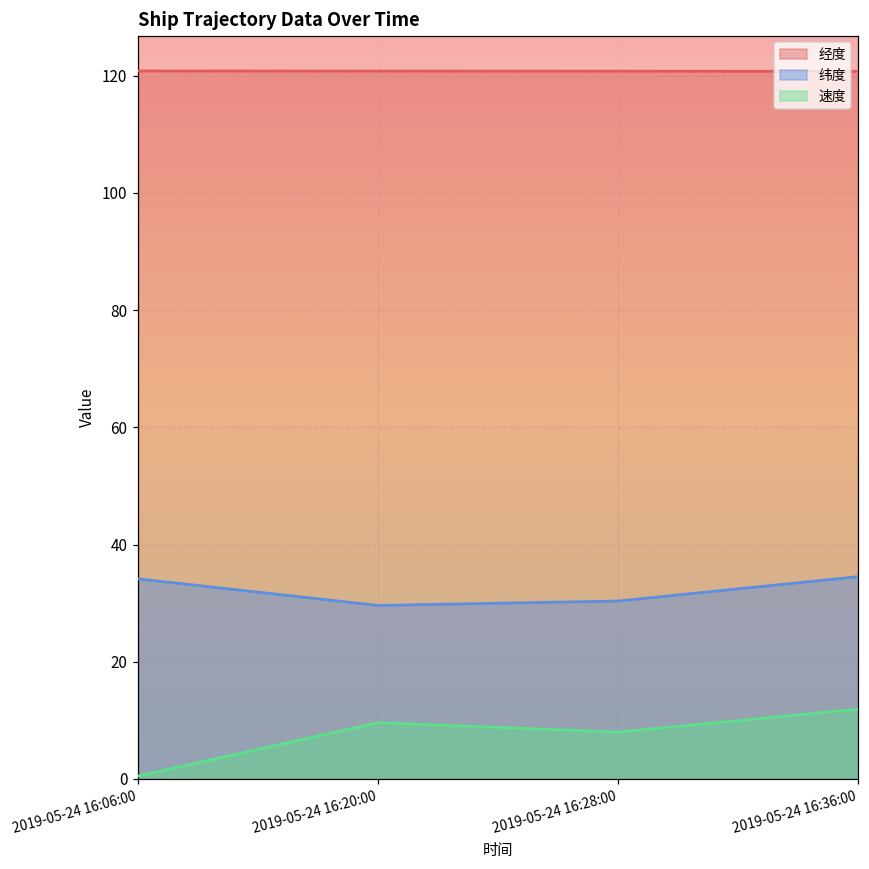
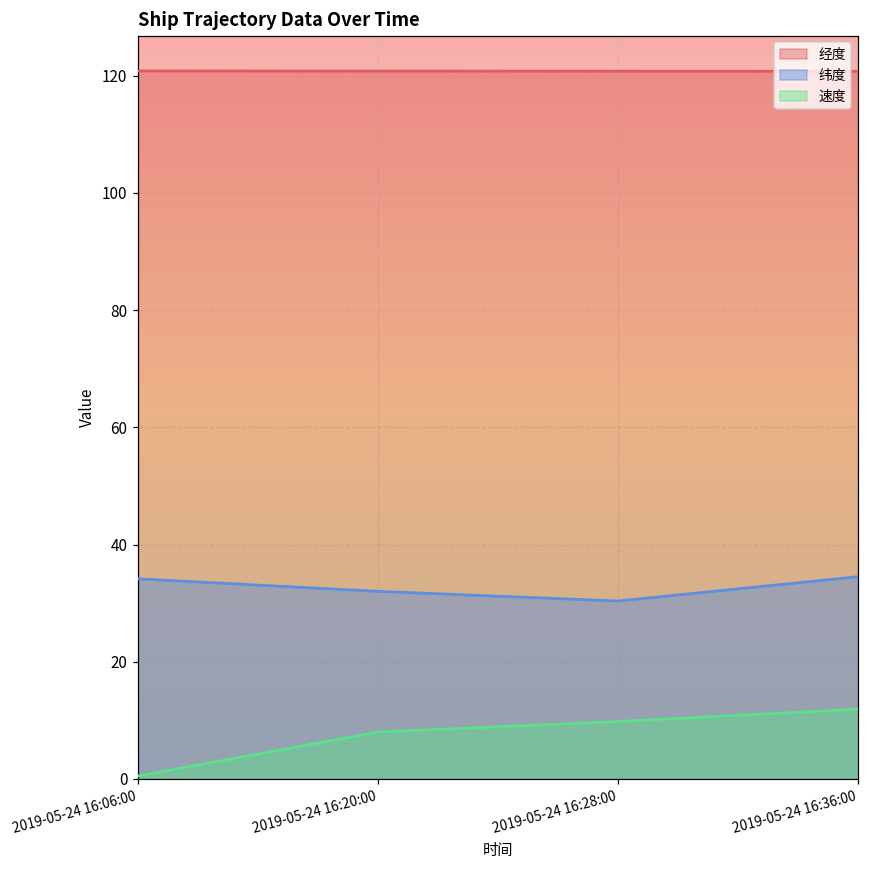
  {
    "经度": {
      "2019-05-24 16:06:00": 121,
      "2019-05-24 16:20:00": 121,
      "2019-05-24 16:28:00": 121,
      "2019-05-24 16:36:00": 121
    },
    "纬度": {
      "2019-05-24 16:06:00": 34,
-     "2019-05-24 16:20:00": 30,
+     "2019-05-24 16:20:00": 32,
      "2019-05-24 16:28:00": 30,
      "2019-05-24 16:36:00": 35
    },
    "速度": {
      "2019-05-24 16:06:00": 1,
-     "2019-05-24 16:20:00": 10,
-     "2019-05-24 16:28:00": 8,
+     "2019-05-24 16:20:00": 8,
+     "2019-05-24 16:28:00": 10,
      "2019-05-24 16:36:00": 12
    }
  }
